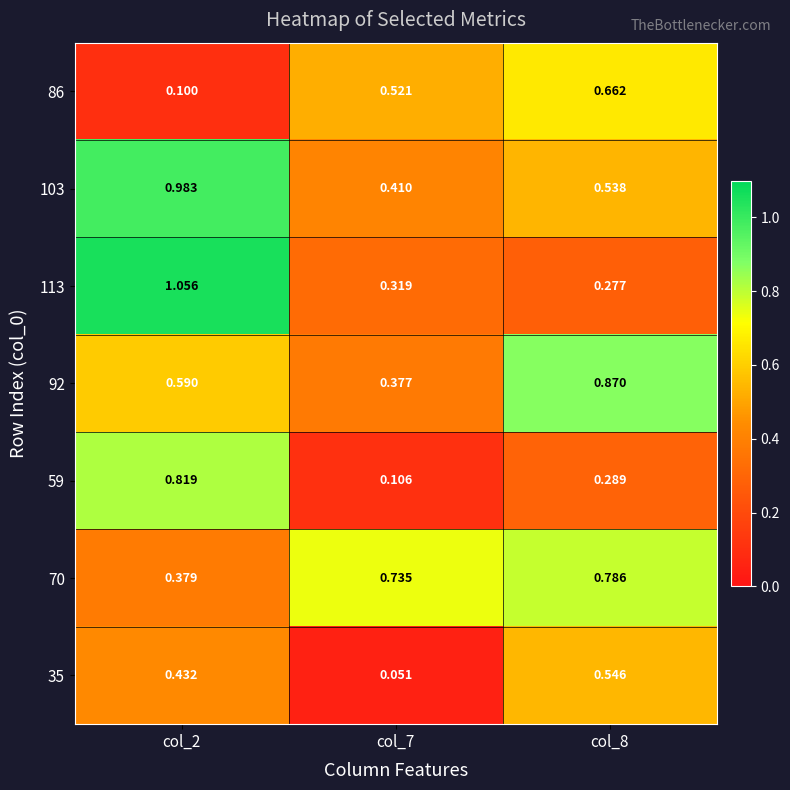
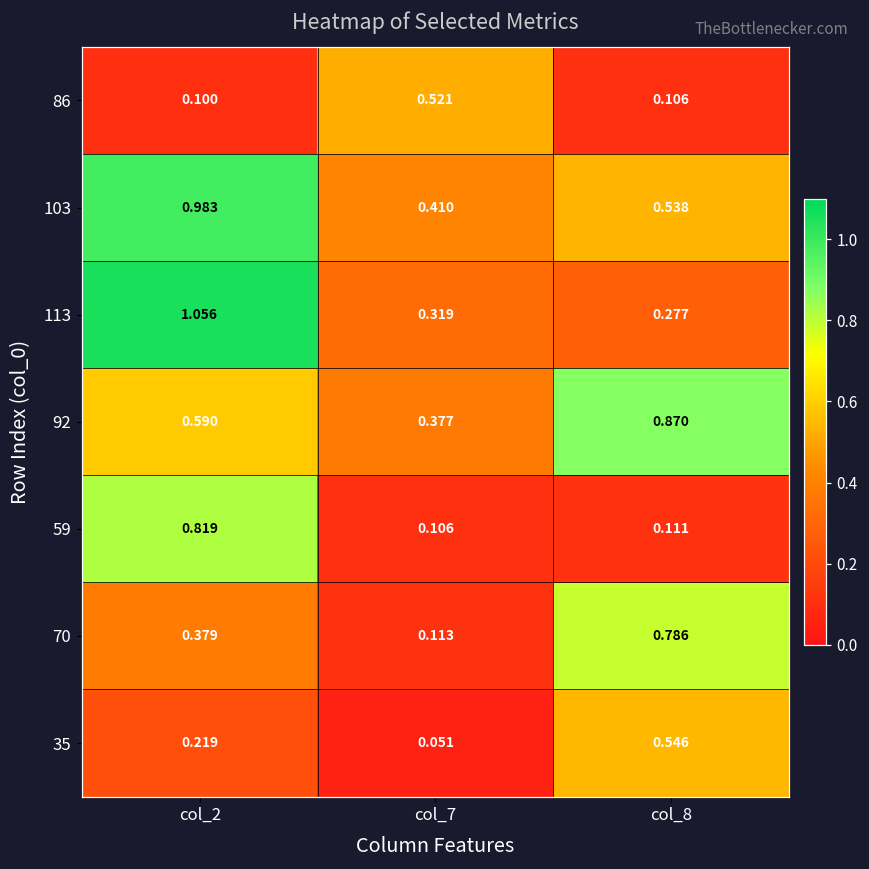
  {
    "86": {
      "col_2": 0.100,
      "col_7": 0.521,
-     "col_8": 0.662
+     "col_8": 0.106
    },
    "103": {
      "col_2": 0.983,
      "col_7": 0.410,
      "col_8": 0.538
    },
    "113": {
      "col_2": 1.056,
      "col_7": 0.319,
      "col_8": 0.277
    },
    "92": {
      "col_2": 0.590,
      "col_7": 0.377,
      "col_8": 0.870
    },
    "59": {
      "col_2": 0.819,
      "col_7": 0.106,
-     "col_8": 0.289
+     "col_8": 0.111
    },
    "70": {
      "col_2": 0.379,
-     "col_7": 0.735,
+     "col_7": 0.113,
      "col_8": 0.786
    },
    "35": {
-     "col_2": 0.432,
+     "col_2": 0.219,
      "col_7": 0.051,
      "col_8": 0.546
    }
  }
